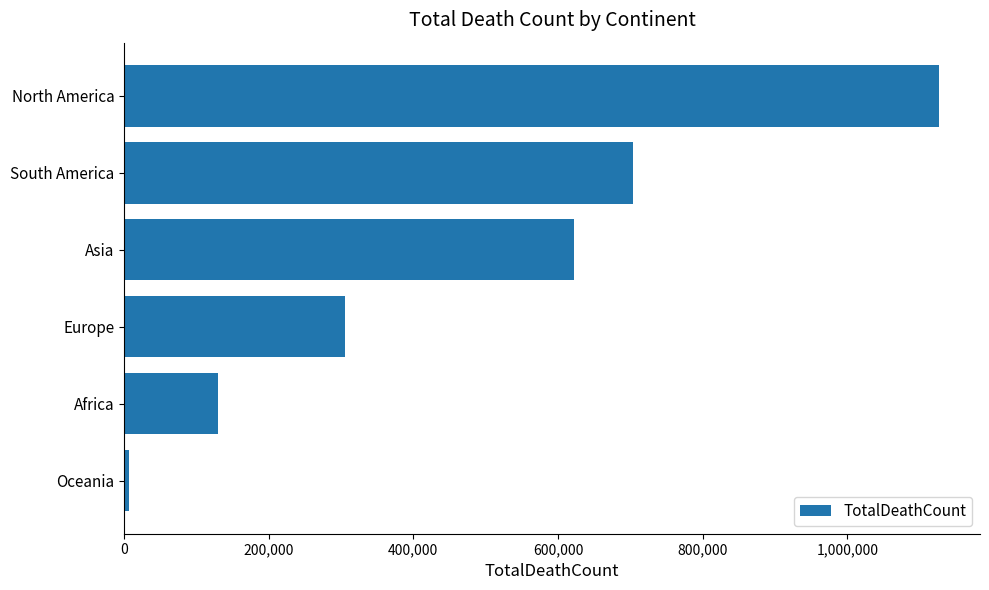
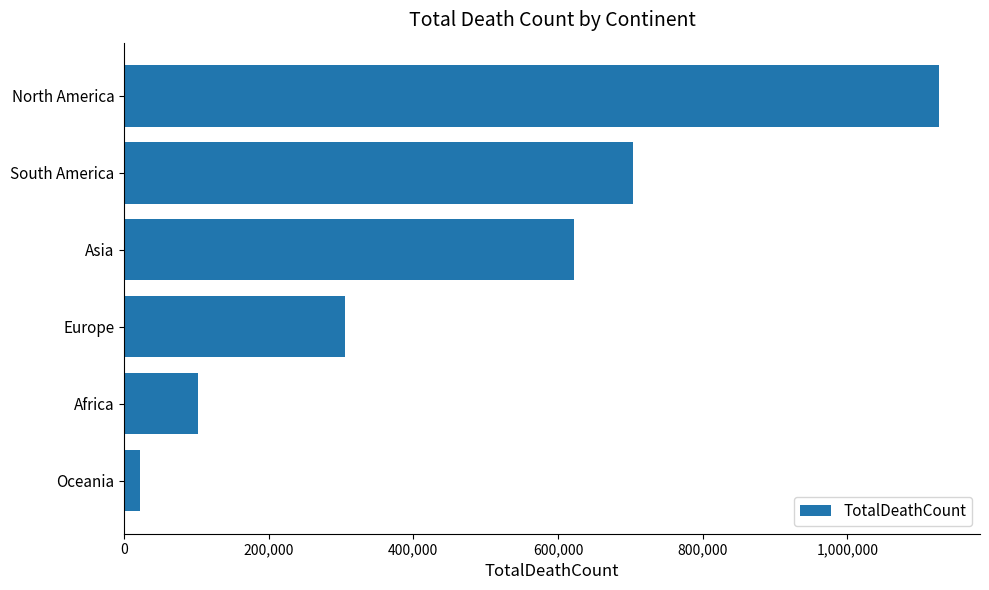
  {
    "North America": "1,130,000",
    "South America": "700,000",
    "Asia": "620,000",
    "Europe": "310,000",
-   "Africa": "130,000",
-   "Oceania": "10,000"
+   "Africa": "100,000",
+   "Oceania": "20,000"
  }
